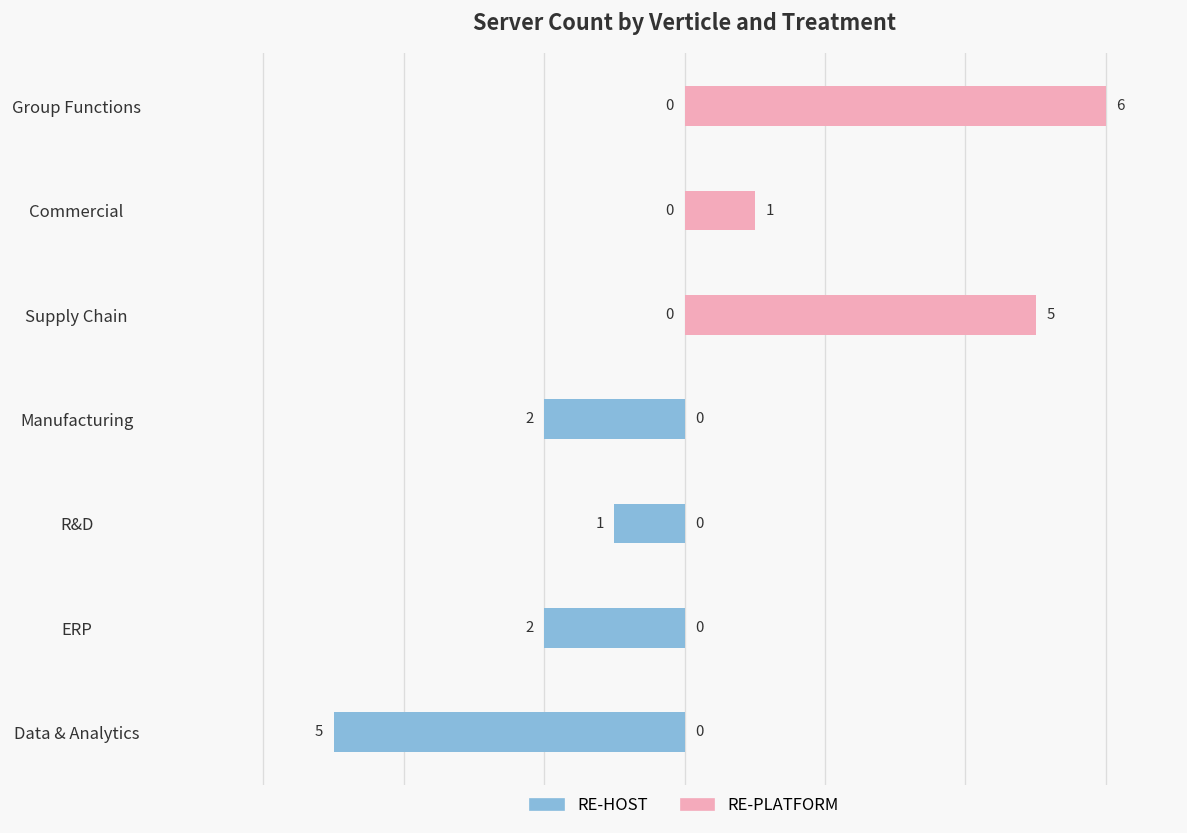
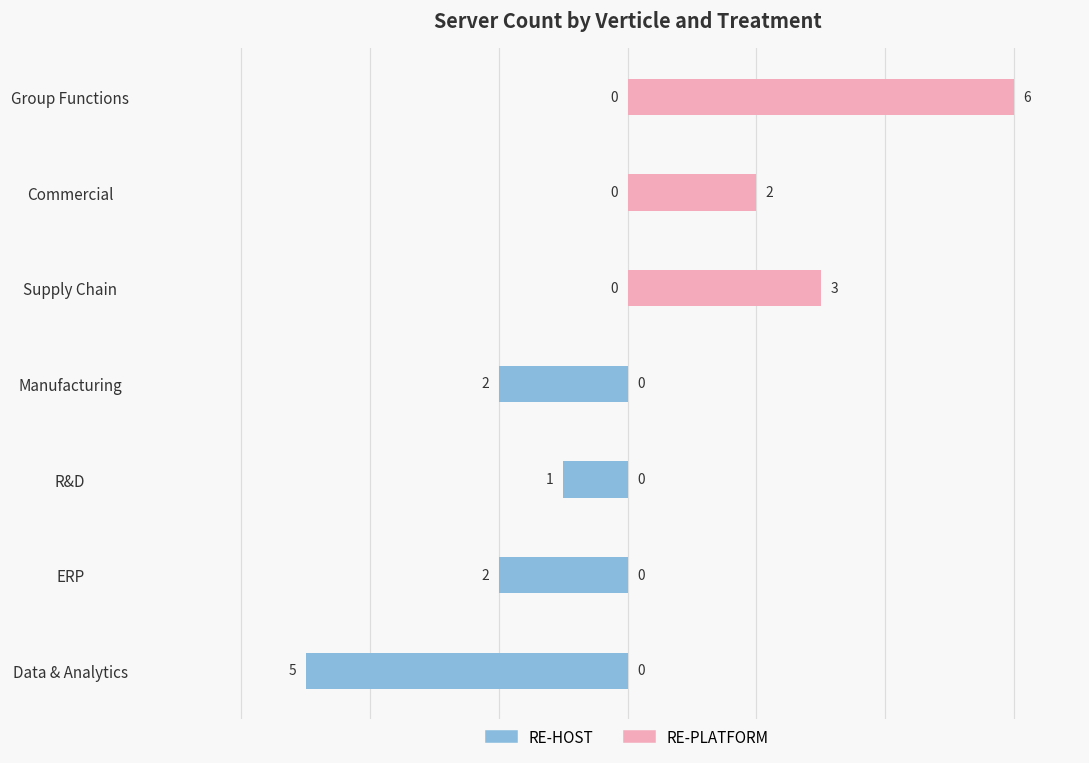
  {
    "RE-HOST": {
      "Group Functions": 0,
      "Commercial": 0,
      "Supply Chain": 0
    },
    "RE-PLATFORM": {
      "Group Functions": 6,
-     "Commercial": 1,
-     "Supply Chain": 5,
+     "Commercial": 2,
+     "Supply Chain": 3,
      "Manufacturing": 0,
      "R&D": 0,
      "ERP": 0,
      "Data & Analytics": 0
    }
  }
